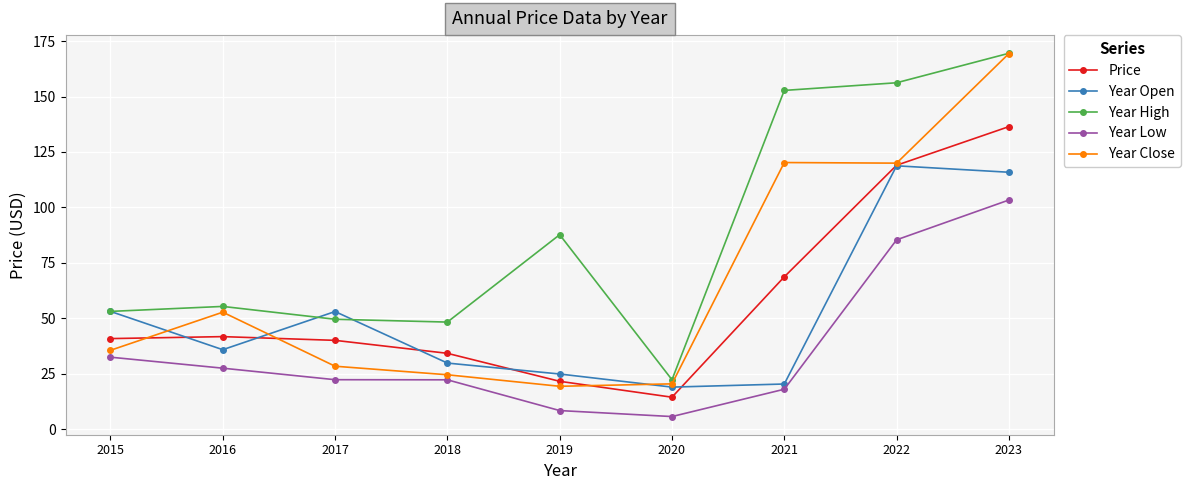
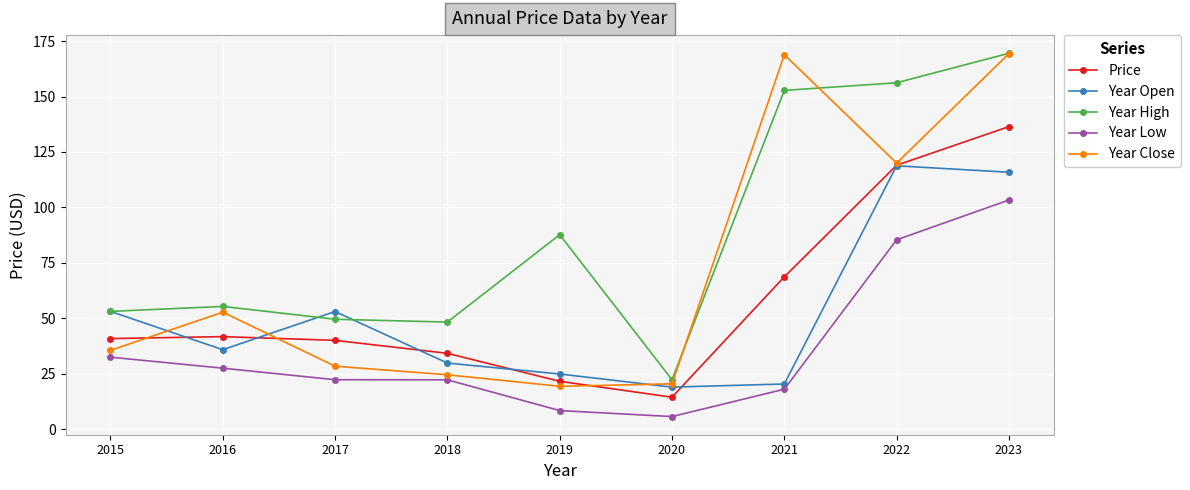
  {
    "Price": {
      "2015": 41,
      "2016": 42,
      "2017": 40,
      "2018": 34,
      "2019": 22,
      "2020": 14,
      "2021": 69,
      "2023": 136
    },
    "Year Open": {
      "2016": 36,
      "2017": 53,
      "2018": 30,
      "2019": 25,
      "2020": 19,
      "2021": 20,
      "2023": 116
    },
    "Year High": {
      "2016": 55,
      "2017": 50,
      "2018": 48,
      "2019": 88,
      "2020": 22,
      "2021": 153,
      "2022": 156
    },
    "Year Low": {
      "2015": 32,
      "2016": 27,
      "2017": 22,
      "2018": 22,
      "2019": 8,
      "2020": 6,
      "2021": 18,
      "2022": 85,
      "2023": 103
    },
    "Year Close": {
      "2015": 36,
      "2016": 53,
      "2017": 28,
      "2018": 24,
      "2019": 19,
      "2020": 20,
-     "2021": 120
+     "2021": 169
    }
  }
